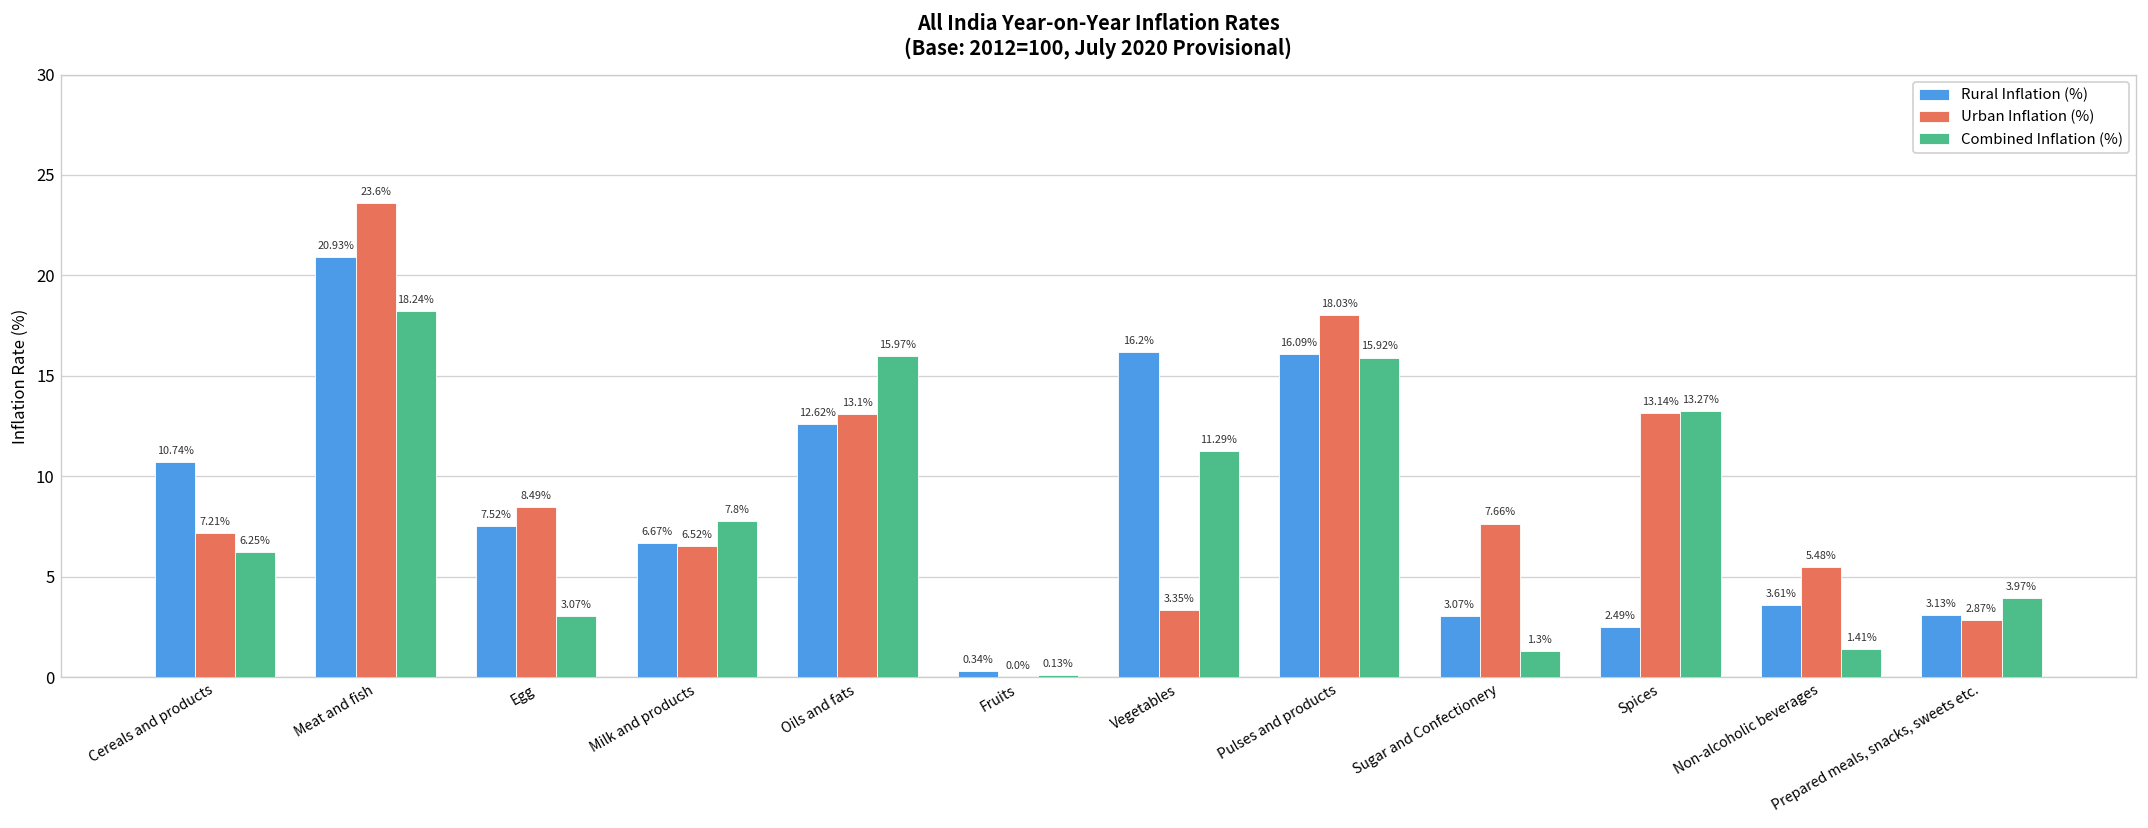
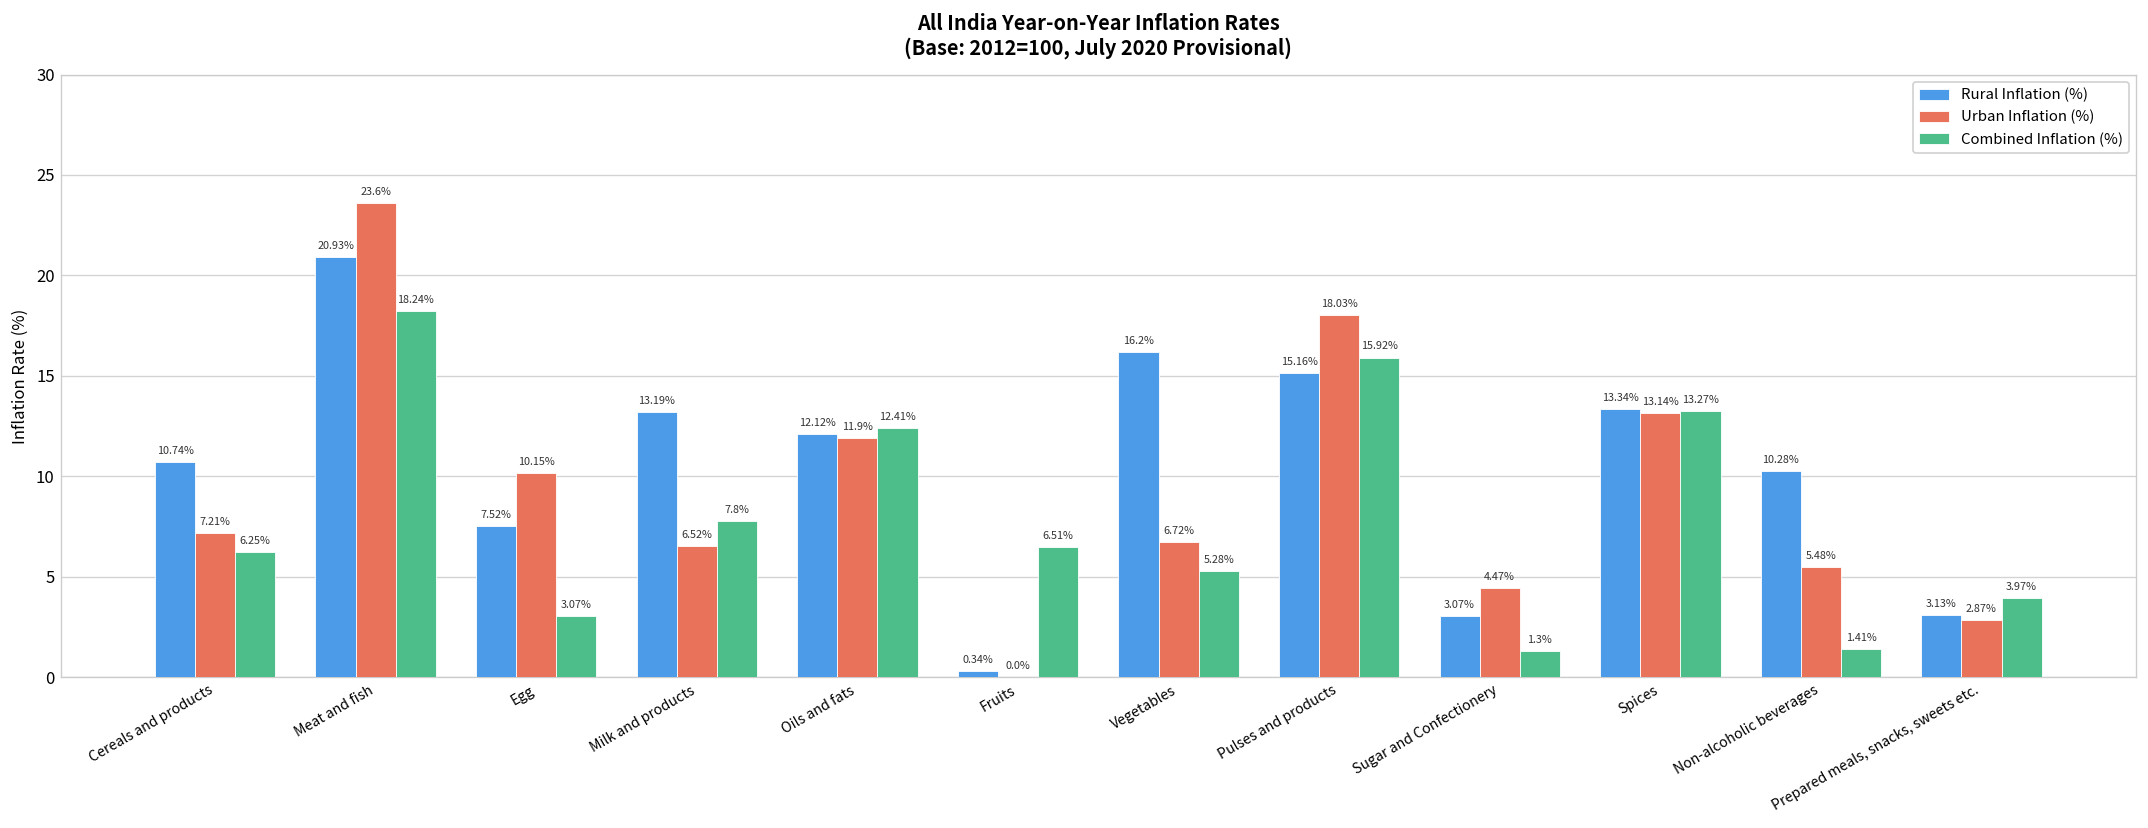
  {
    "Rural Inflation (%)": {
      "Cereals and products": "10.74%",
      "Meat and fish": "20.93%",
      "Egg": "7.52%",
-     "Milk and products": "6.67%",
-     "Oils and fats": "12.62%",
+     "Milk and products": "13.19%",
+     "Oils and fats": "12.12%",
      "Fruits": "0.34%",
      "Vegetables": "16.2%",
-     "Pulses and products": "16.09%",
+     "Pulses and products": "15.16%",
      "Sugar and Confectionery": "3.07%",
-     "Spices": "2.49%",
-     "Non-alcoholic beverages": "3.61%",
+     "Spices": "13.34%",
+     "Non-alcoholic beverages": "10.28%",
      "Prepared meals, snacks, sweets etc.": "3.13%"
    },
    "Urban Inflation (%)": {
      "Cereals and products": "7.21%",
      "Meat and fish": "23.6%",
-     "Egg": "8.49%",
+     "Egg": "10.15%",
      "Milk and products": "6.52%",
-     "Oils and fats": "13.1%",
+     "Oils and fats": "11.9%",
      "Fruits": "0.0%",
-     "Vegetables": "3.35%",
+     "Vegetables": "6.72%",
      "Pulses and products": "18.03%",
-     "Sugar and Confectionery": "7.66%",
+     "Sugar and Confectionery": "4.47%",
      "Spices": "13.14%",
      "Non-alcoholic beverages": "5.48%",
      "Prepared meals, snacks, sweets etc.": "2.87%"
    },
    "Combined Inflation (%)": {
      "Cereals and products": "6.25%",
      "Meat and fish": "18.24%",
      "Egg": "3.07%",
      "Milk and products": "7.8%",
-     "Oils and fats": "15.97%",
-     "Fruits": "0.13%",
-     "Vegetables": "11.29%",
+     "Oils and fats": "12.41%",
+     "Fruits": "6.51%",
+     "Vegetables": "5.28%",
      "Pulses and products": "15.92%",
      "Sugar and Confectionery": "1.3%",
      "Spices": "13.27%",
      "Non-alcoholic beverages": "1.41%",
      "Prepared meals, snacks, sweets etc.": "3.97%"
    }
  }
